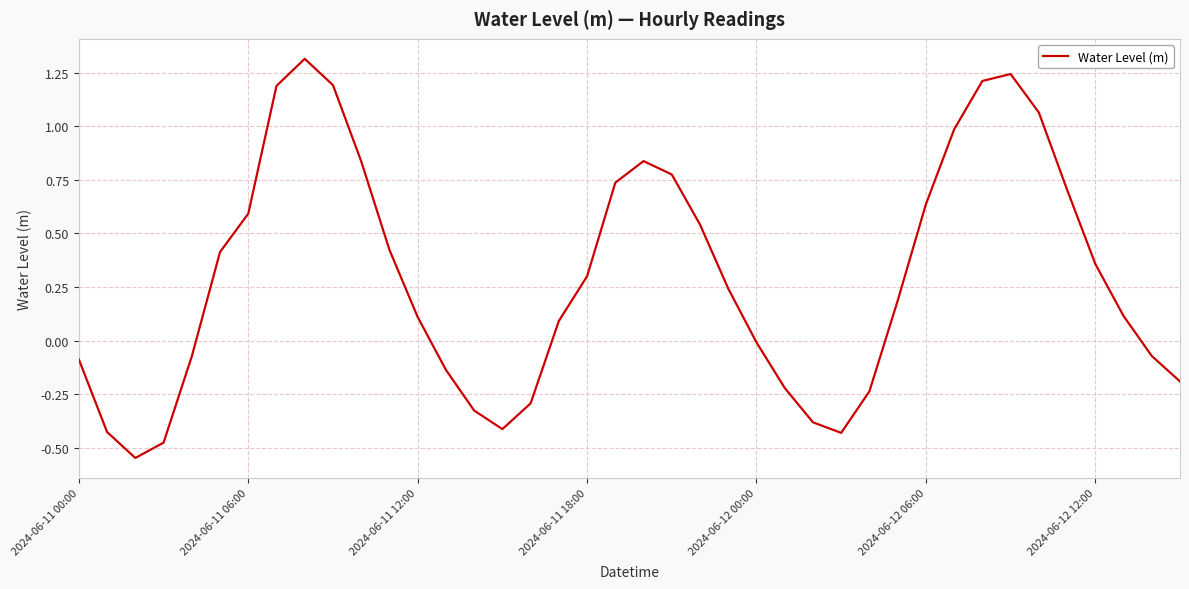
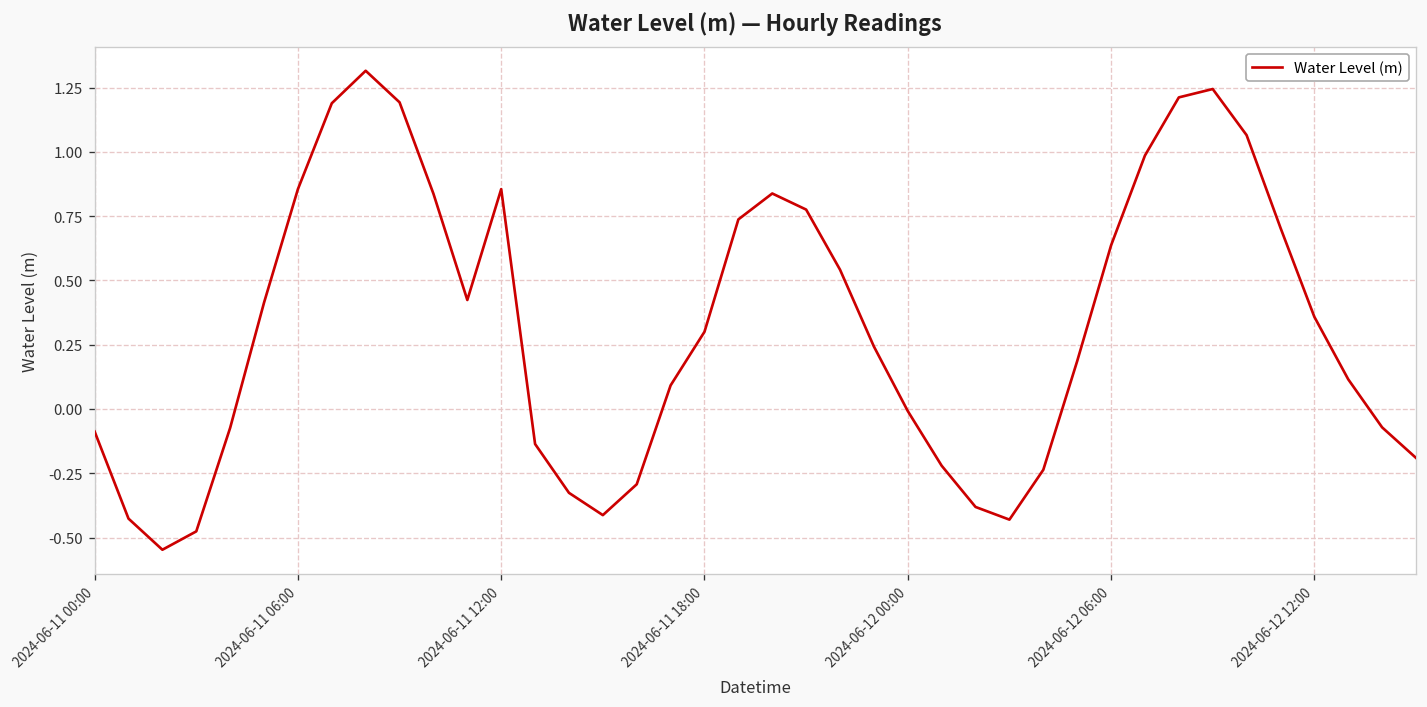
  {
    "2024-06-11 00:00": -0.09,
-   "2024-06-11 06:00": 0.59,
-   "2024-06-11 12:00": 0.11,
+   "2024-06-11 06:00": 0.85,
+   "2024-06-11 12:00": 0.85,
    "2024-06-11 18:00": 0.30,
    "2024-06-12 00:00": -0.01,
    "2024-06-12 06:00": 0.64,
    "2024-06-12 12:00": 0.36
  }
